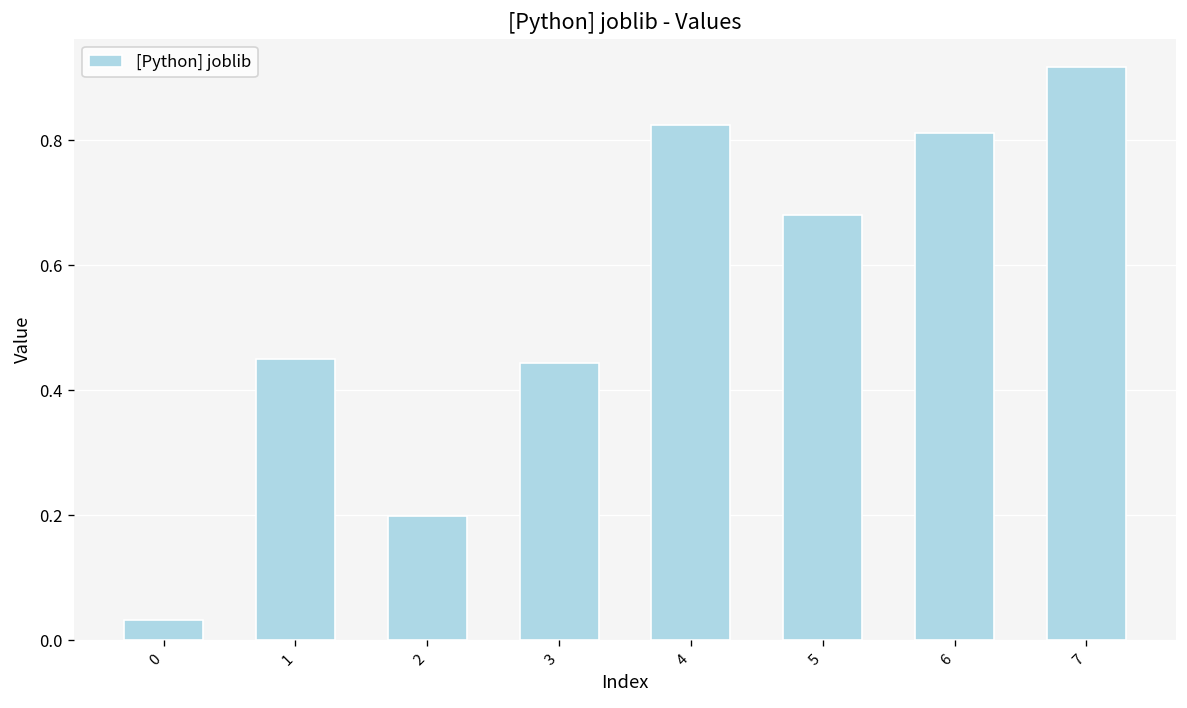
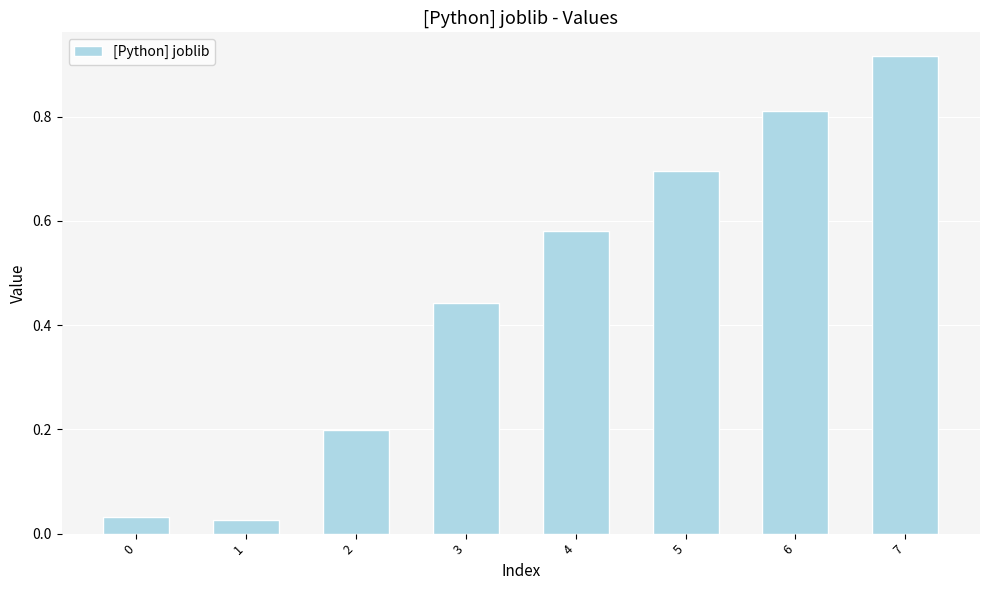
  {
    "0": 0.03,
-   "1": 0.45,
+   "1": 0.03,
    "2": 0.20,
    "3": 0.44,
-   "4": 0.82,
-   "5": 0.68,
+   "4": 0.58,
+   "5": 0.70,
    "6": 0.81,
    "7": 0.92
  }
